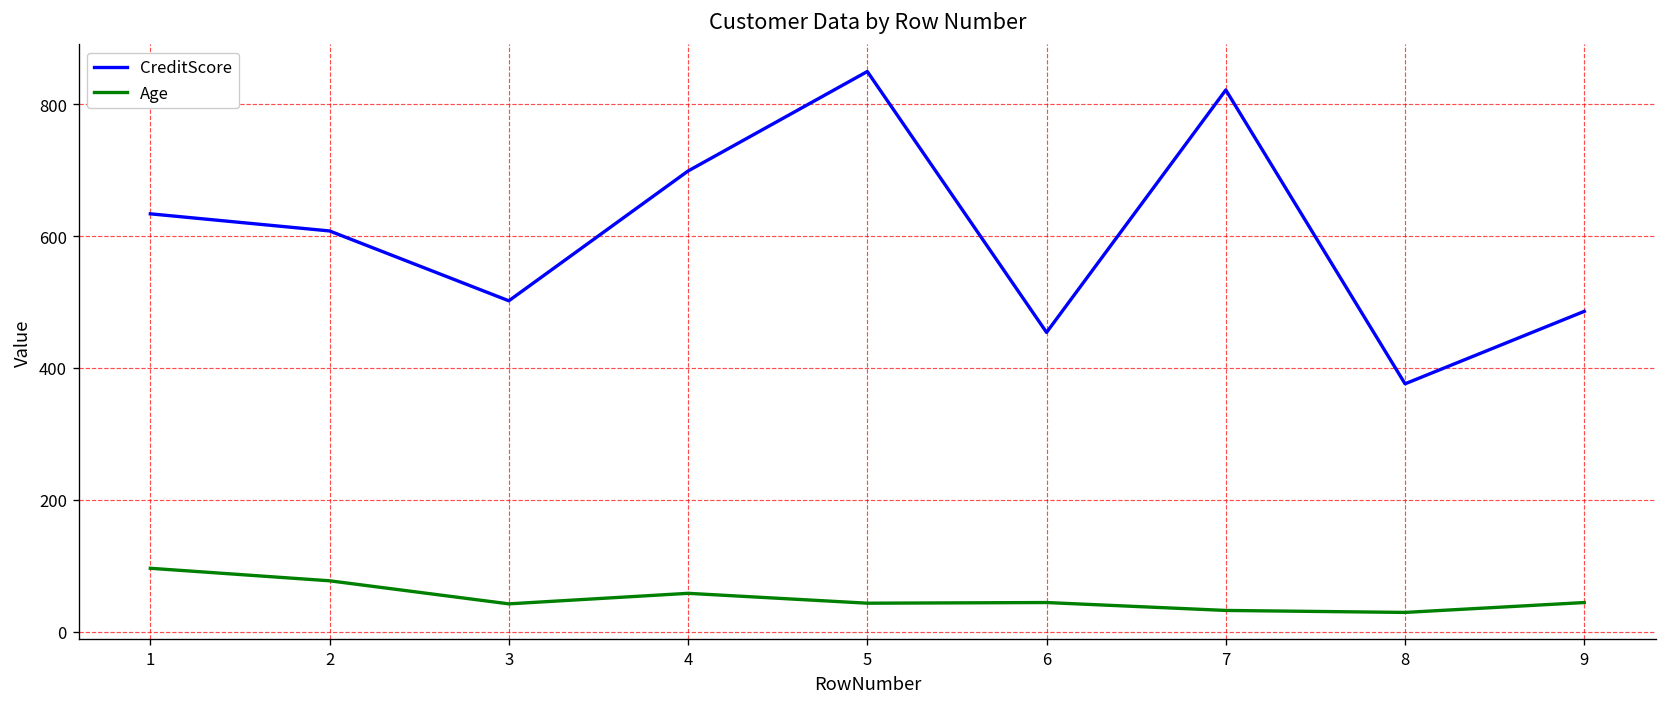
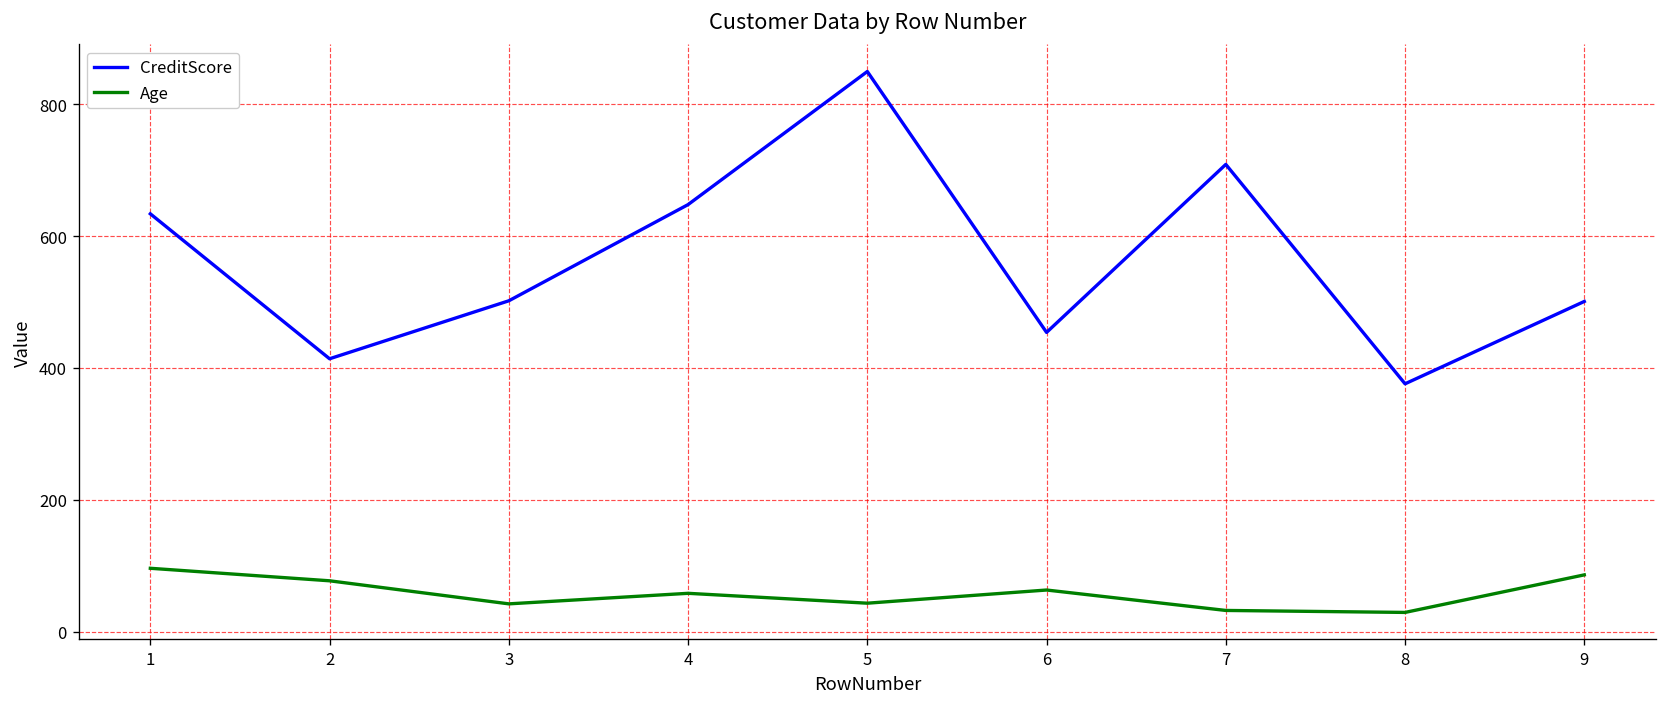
  {
    "CreditScore": {
      "1": 630,
-     "2": 610,
+     "2": 410,
      "3": 500,
-     "4": 700,
+     "4": 650,
      "5": 850,
      "6": 450,
-     "7": 820,
+     "7": 710,
      "8": 380,
-     "9": 490
+     "9": 500
    },
    "Age": {
      "1": 100,
      "2": 80,
      "3": 40,
      "4": 60,
      "5": 40,
-     "6": 40,
+     "6": 60,
      "7": 30,
      "8": 30,
-     "9": 40
+     "9": 90
    }
  }
